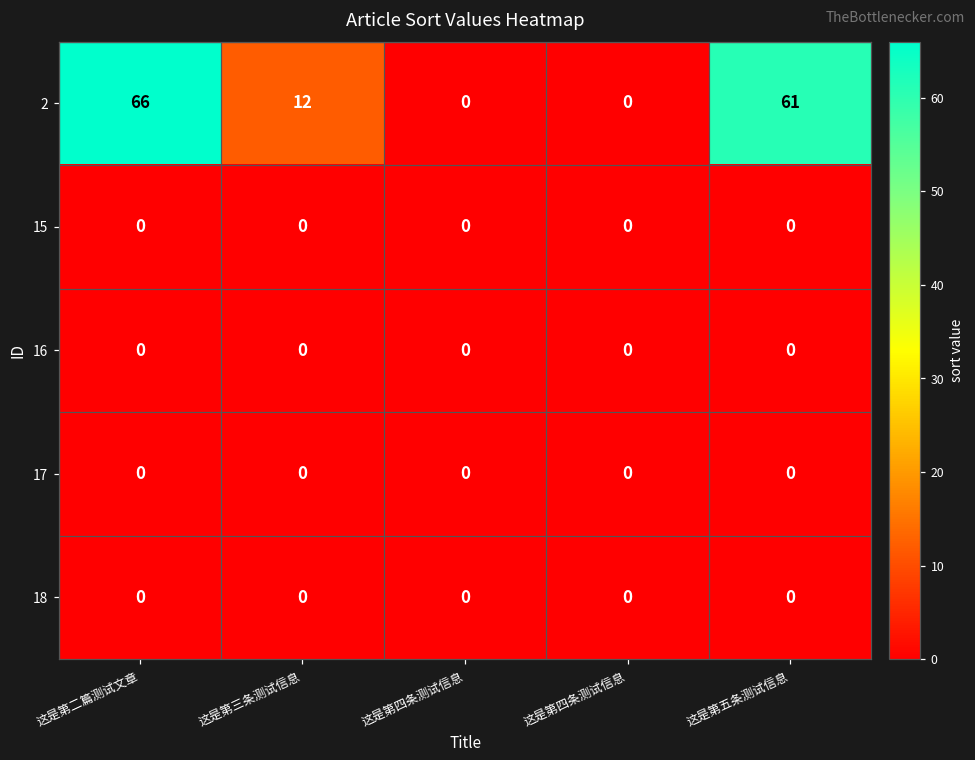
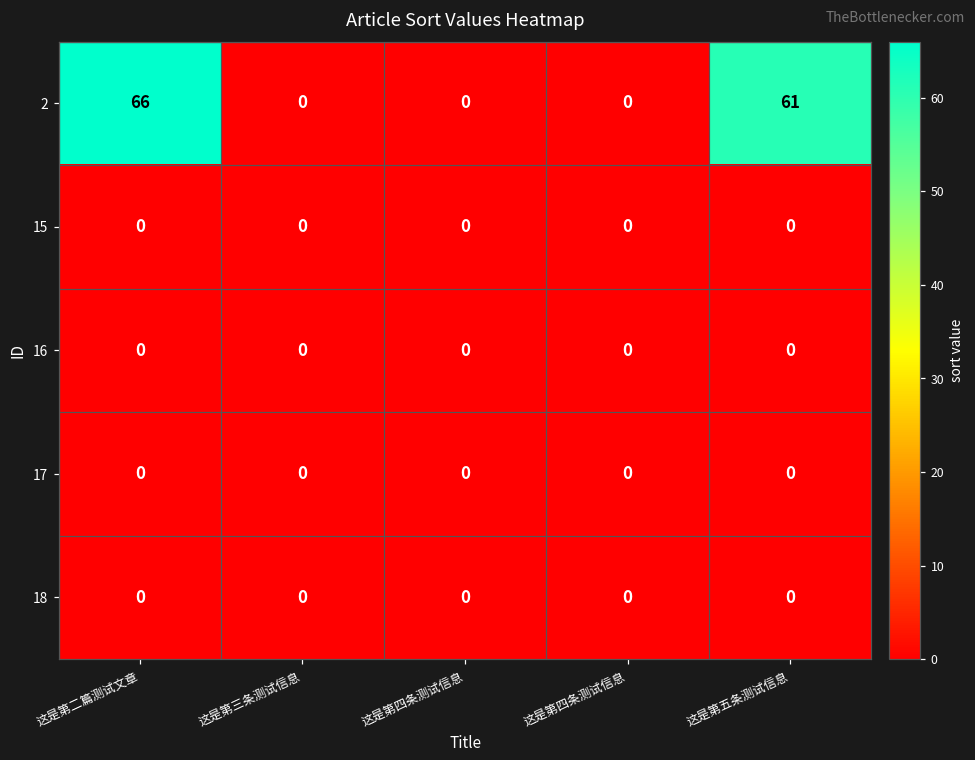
  {
    "2": {
      "这是第二篇测试文章": 66,
-     "这是第三条测试信息": 12,
+     "这是第三条测试信息": 0,
      "这是第五条测试信息": 61
    },
    "15": {
      "这是第二篇测试文章": 0,
      "这是第三条测试信息": 0,
      "这是第五条测试信息": 0
    },
    "16": {
      "这是第二篇测试文章": 0,
      "这是第三条测试信息": 0,
      "这是第五条测试信息": 0
    },
    "17": {
      "这是第二篇测试文章": 0,
      "这是第三条测试信息": 0,
      "这是第五条测试信息": 0
    },
    "18": {
      "这是第二篇测试文章": 0,
      "这是第三条测试信息": 0,
      "这是第五条测试信息": 0
    }
  }
